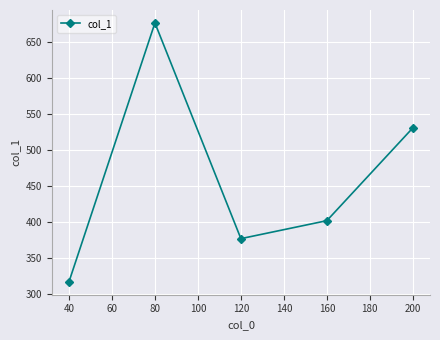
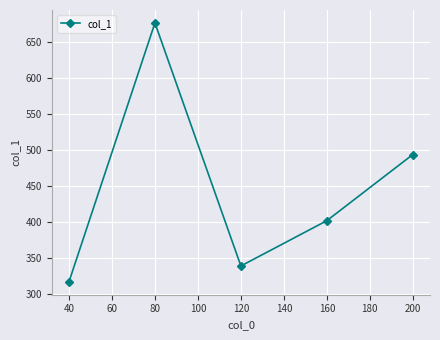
  {
    "40": 320,
    "80": 680,
-   "120": 380,
+   "120": 340,
    "160": 400,
-   "200": 530
+   "200": 490
  }
